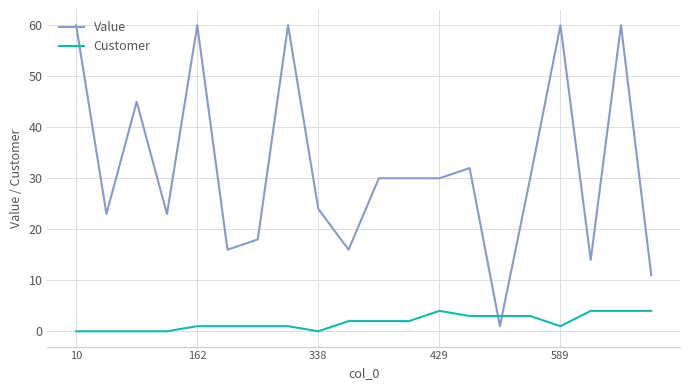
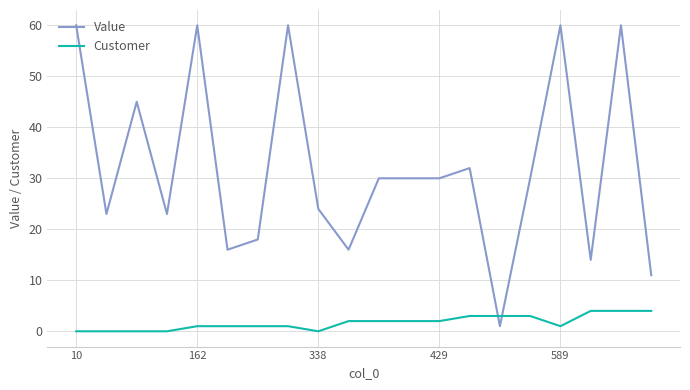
  {
    "Value": {
      "162": 60,
      "338": 24,
      "429": 30,
      "589": 60
    },
    "Customer": {
      "162": 1,
      "338": 0,
-     "429": 4,
+     "429": 2,
      "589": 1
    }
  }
